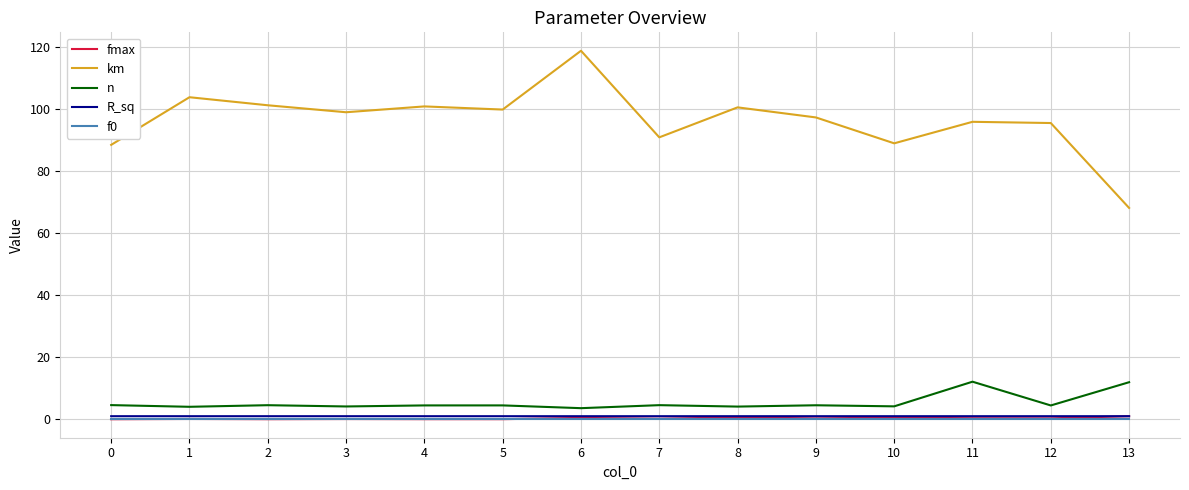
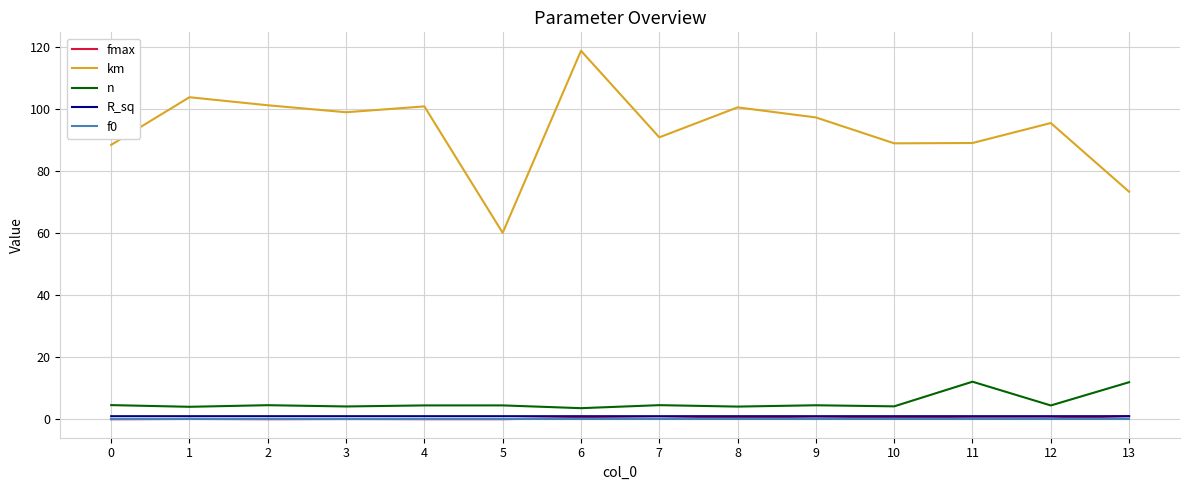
  {
    "km": {
      "0": 88,
      "1": 104,
      "2": 101,
      "3": 99,
      "4": 101,
-     "5": 100,
+     "5": 60,
      "6": 119,
      "7": 91,
      "8": 101,
      "9": 97,
      "10": 89,
-     "11": 96,
+     "11": 89,
      "12": 95,
-     "13": 68
+     "13": 73
    },
    "n": {
      "0": 5,
      "1": 4,
      "2": 5,
      "3": 4,
      "4": 4,
      "5": 4,
      "6": 4,
      "7": 5,
      "8": 4,
      "9": 5,
      "10": 4,
      "11": 12,
      "12": 4,
      "13": 12
    },
    "R_sq": {
      "0": 1,
      "1": 1,
      "2": 1,
      "3": 1,
      "4": 1,
      "5": 1
    },
    "f0": {
      "13": 0
    }
  }
